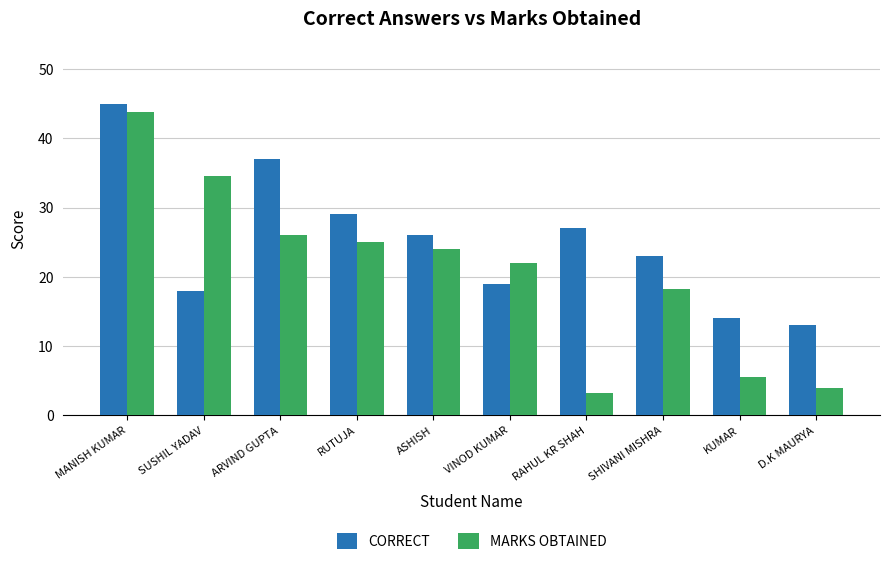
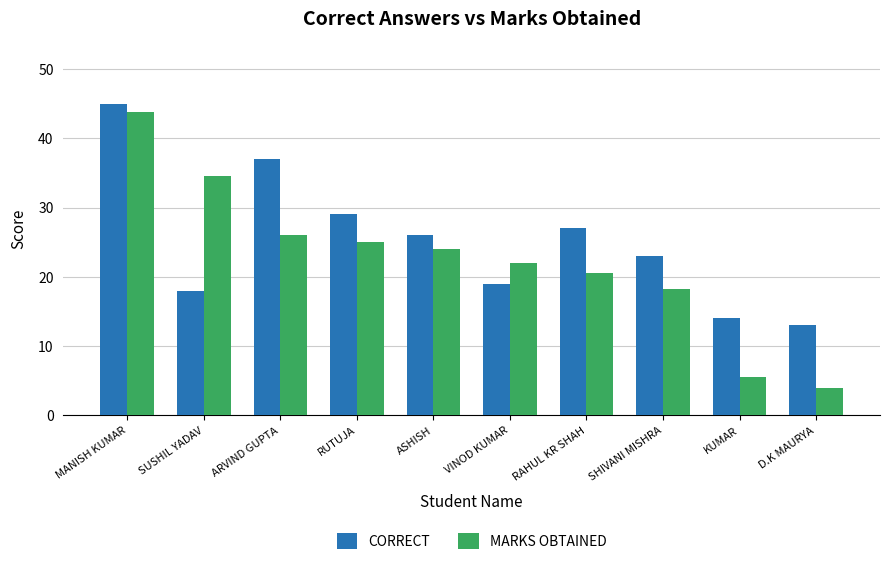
  {
    "CORRECT": {
      "MANISH KUMAR": 45,
      "SUSHIL YADAV": 18,
      "ARVIND GUPTA": 37,
      "RUTUJA": 29,
      "ASHISH": 26,
      "VINOD KUMAR": 19,
      "RAHUL KR SHAH": 27,
      "SHIVANI MISHRA": 23,
      "KUMAR": 14,
      "D.K MAURYA": 13
    },
    "MARKS OBTAINED": {
      "MANISH KUMAR": 44,
      "SUSHIL YADAV": 35,
      "ARVIND GUPTA": 26,
      "RUTUJA": 25,
      "ASHISH": 24,
      "VINOD KUMAR": 22,
-     "RAHUL KR SHAH": 3,
+     "RAHUL KR SHAH": 21,
      "SHIVANI MISHRA": 18,
      "KUMAR": 6,
      "D.K MAURYA": 4
    }
  }
